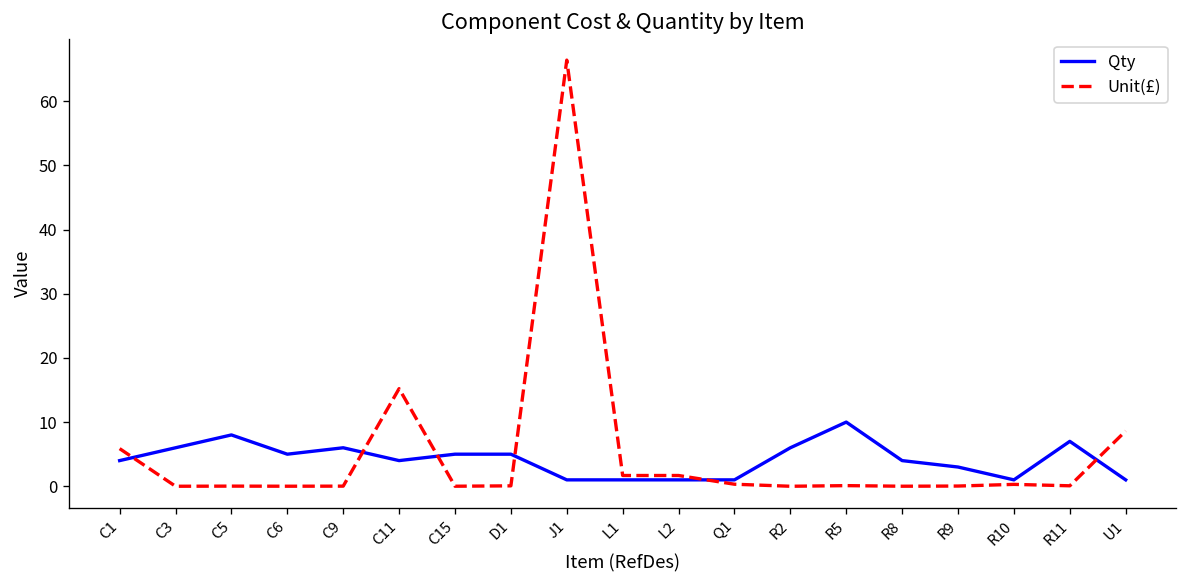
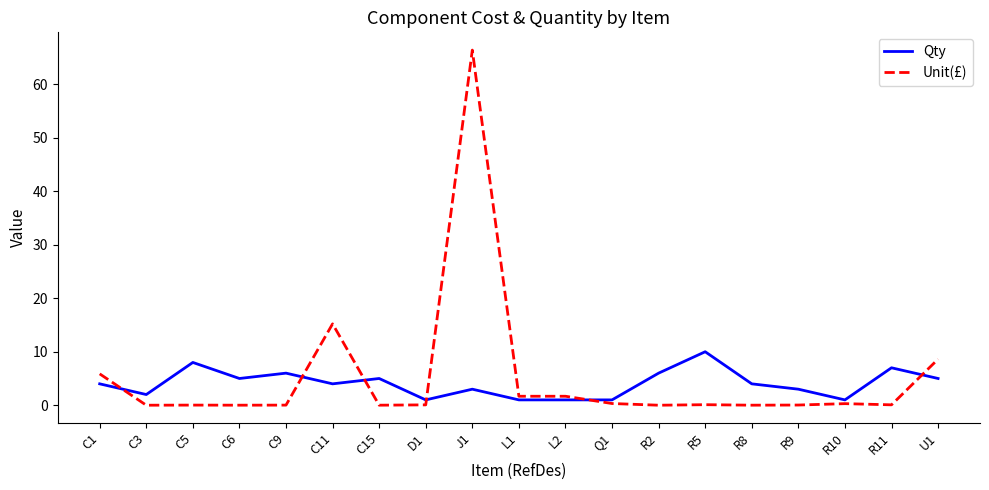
  {
    "Qty": {
      "C1": 4,
-     "C3": 6,
+     "C3": 2,
      "C5": 8,
      "C6": 5,
      "C9": 6,
      "C11": 4,
      "C15": 5,
-     "D1": 5,
-     "J1": 1,
+     "D1": 1,
+     "J1": 3,
      "L1": 1,
      "L2": 1,
      "Q1": 1,
      "R2": 6,
      "R5": 10,
      "R8": 4,
      "R9": 3,
      "R10": 1,
      "R11": 7,
-     "U1": 1
+     "U1": 5
    },
    "Unit(£)": {
      "C1": 6,
      "C3": 0,
      "C5": 0,
      "C6": 0,
      "C9": 0,
      "C11": 15,
      "C15": 0,
      "D1": 0,
      "J1": 66,
      "L1": 2,
      "L2": 2,
      "Q1": 0,
      "R2": 0,
      "R5": 0,
      "R8": 0,
      "R9": 0,
      "R10": 0,
      "R11": 0,
      "U1": 9
    }
  }
